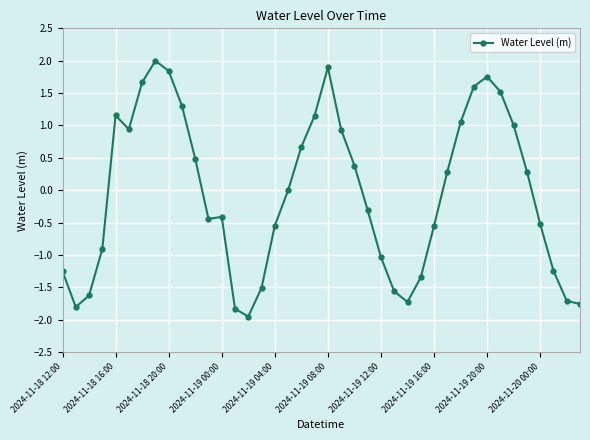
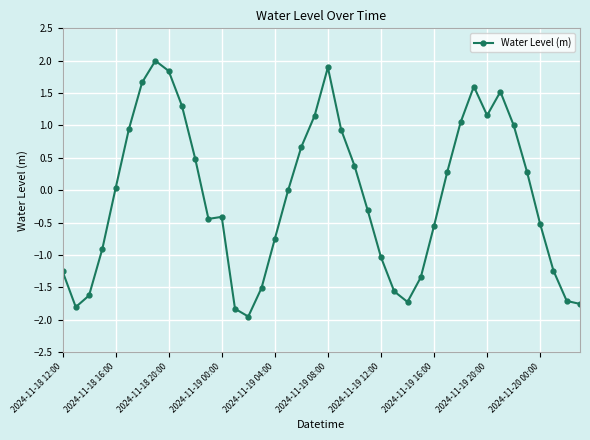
  {
    "2024-11-18 12:00": -1.3,
-   "2024-11-18 16:00": 1.2,
+   "2024-11-18 16:00": 0.0,
    "2024-11-18 20:00": 1.8,
    "2024-11-19 00:00": -0.4,
-   "2024-11-19 04:00": -0.5,
+   "2024-11-19 04:00": -0.8,
    "2024-11-19 08:00": 1.9,
    "2024-11-19 12:00": -1.0,
    "2024-11-19 16:00": -0.5,
-   "2024-11-19 20:00": 1.8,
+   "2024-11-19 20:00": 1.2,
    "2024-11-20 00:00": -0.5
  }
